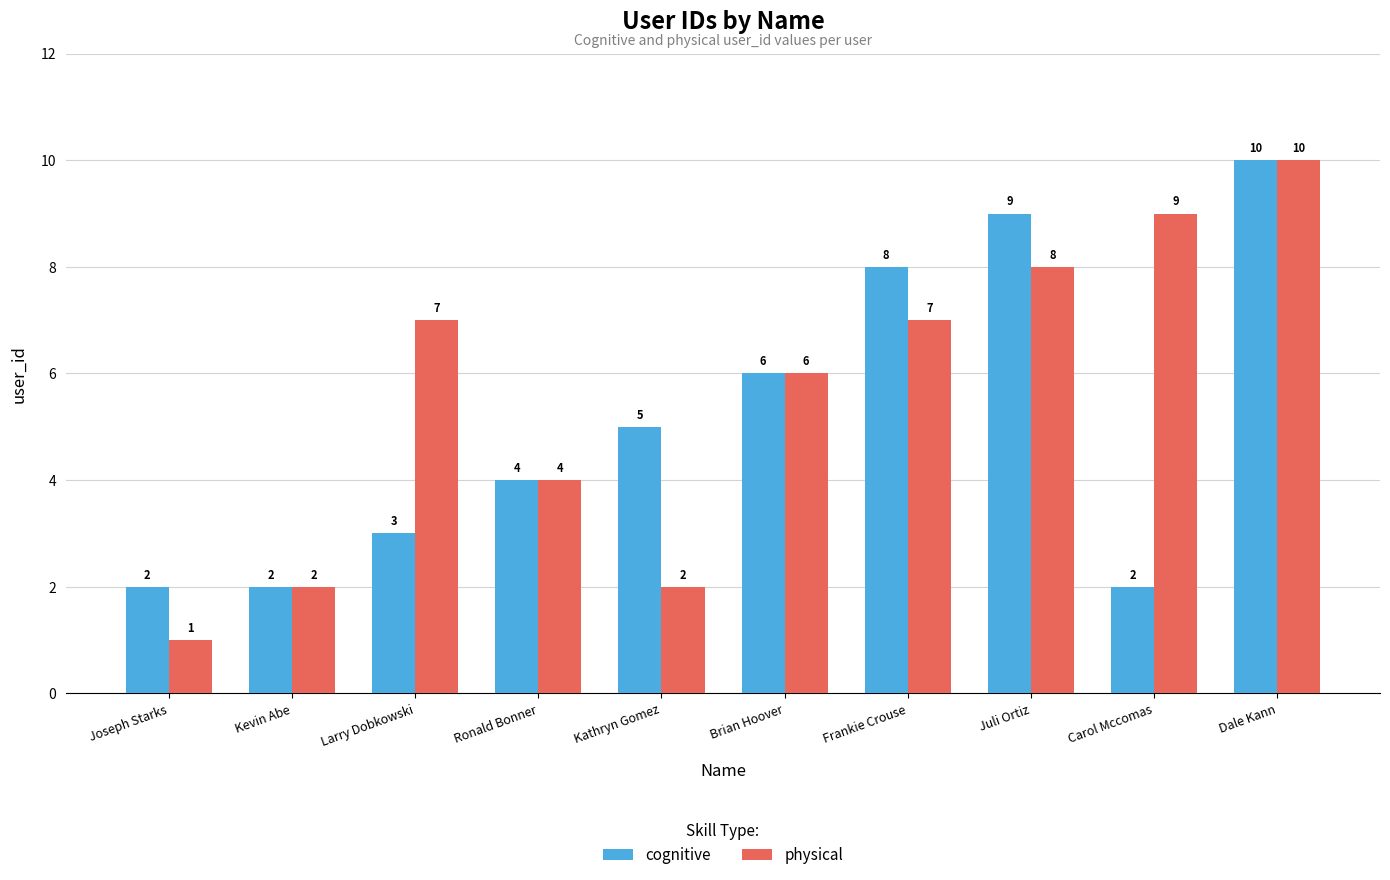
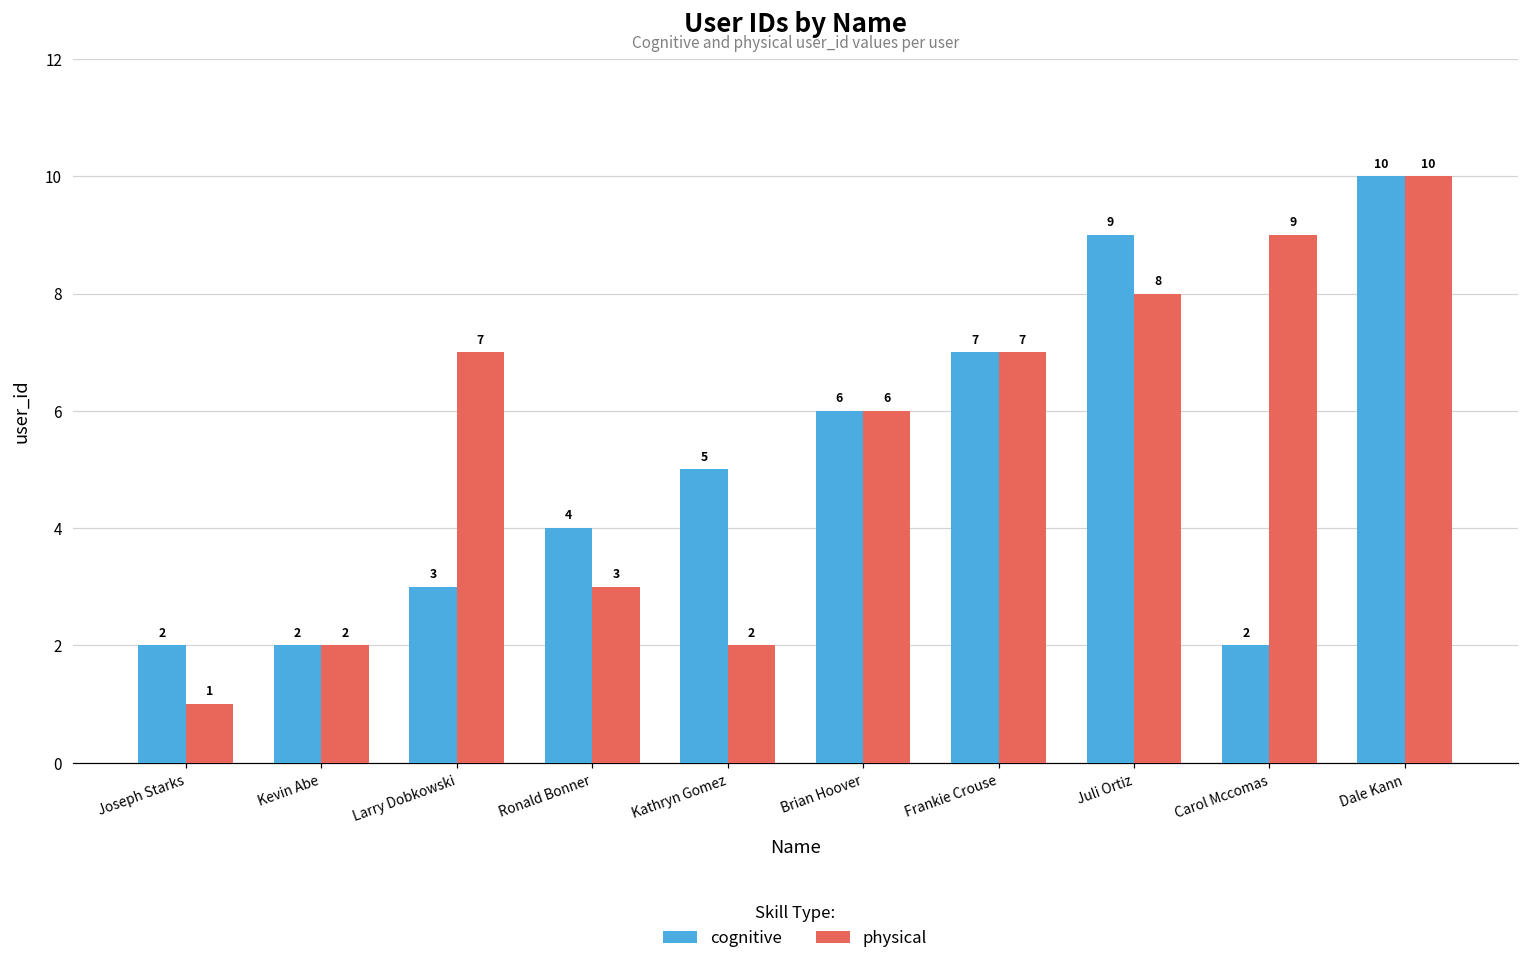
  {
    "cognitive": {
      "Joseph Starks": 2,
      "Kevin Abe": 2,
      "Larry Dobkowski": 3,
      "Ronald Bonner": 4,
      "Kathryn Gomez": 5,
      "Brian Hoover": 6,
-     "Frankie Crouse": 8,
+     "Frankie Crouse": 7,
      "Juli Ortiz": 9,
      "Carol Mccomas": 2,
      "Dale Kann": 10
    },
    "physical": {
      "Joseph Starks": 1,
      "Kevin Abe": 2,
      "Larry Dobkowski": 7,
-     "Ronald Bonner": 4,
+     "Ronald Bonner": 3,
      "Kathryn Gomez": 2,
      "Brian Hoover": 6,
      "Frankie Crouse": 7,
      "Juli Ortiz": 8,
      "Carol Mccomas": 9,
      "Dale Kann": 10
    }
  }
